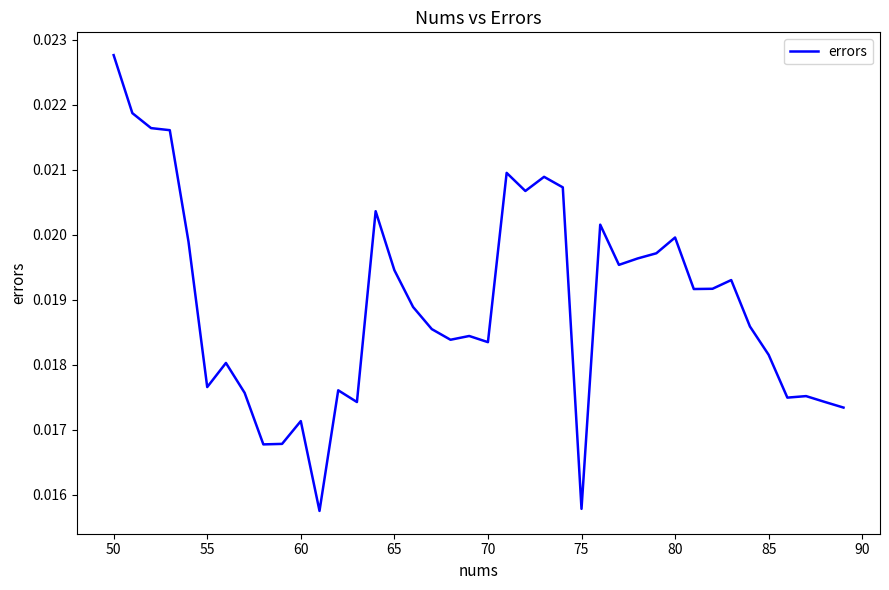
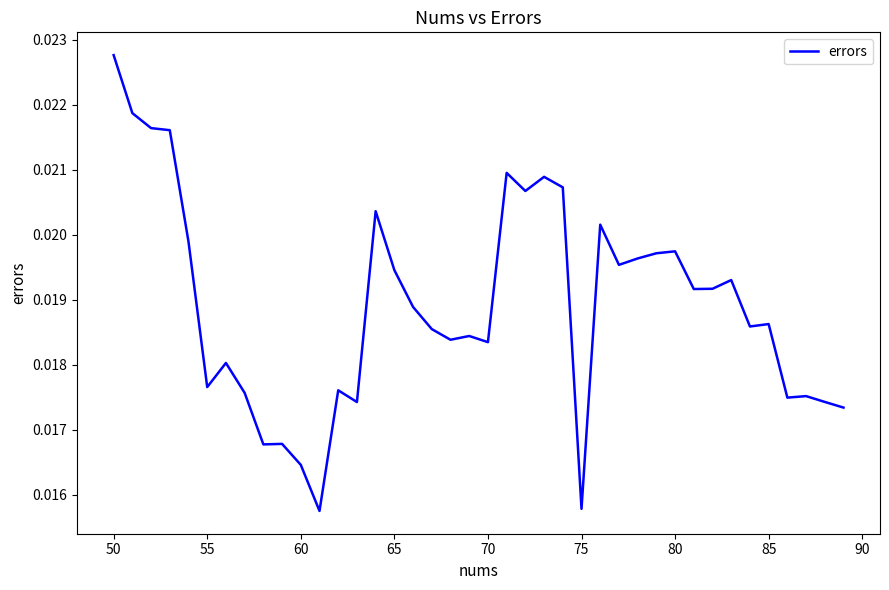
  {
    "50": 0.0228,
    "55": 0.0177,
-   "60": 0.0171,
+   "60": 0.0165,
    "65": 0.0195,
    "70": 0.0183,
    "75": 0.0158,
-   "80": 0.0200,
-   "85": 0.0182
+   "80": 0.0197,
+   "85": 0.0186
  }
